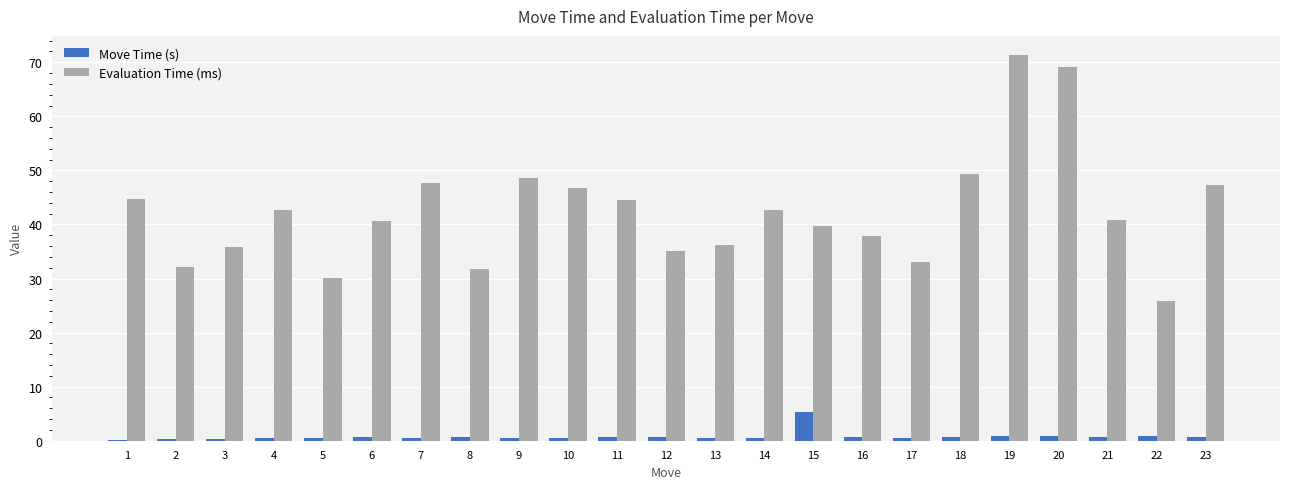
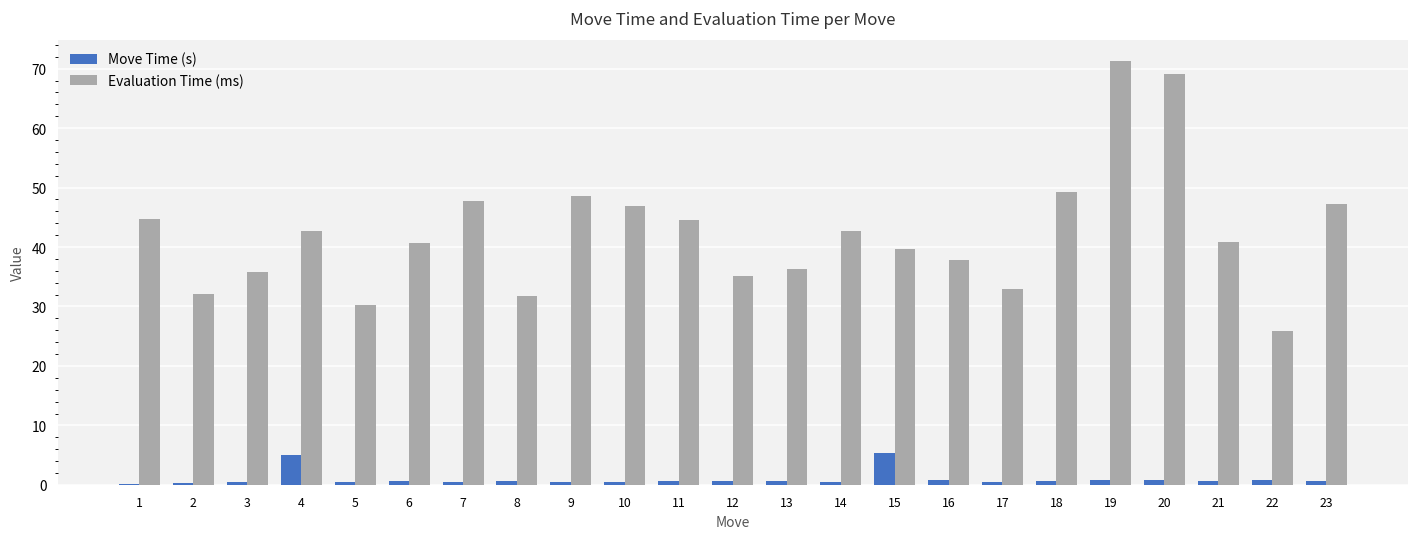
  {
    "Move Time (s)": {
-     "4": 0,
+     "4": 5,
      "5": 1,
      "6": 1,
      "7": 1,
      "8": 1,
      "9": 0,
      "10": 1,
      "11": 1,
      "12": 1,
      "13": 1,
      "14": 1,
      "15": 5,
      "16": 1,
      "17": 1,
      "18": 1,
      "19": 1,
      "20": 1,
      "21": 1,
      "22": 1,
      "23": 1
    },
    "Evaluation Time (ms)": {
      "1": 45,
      "2": 32,
      "3": 36,
      "4": 43,
      "5": 30,
      "6": 41,
      "7": 48,
      "8": 32,
      "9": 49,
      "10": 47,
      "11": 45,
      "12": 35,
      "13": 36,
      "14": 43,
      "15": 40,
      "16": 38,
      "17": 33,
      "18": 49,
      "19": 71,
      "20": 69,
      "21": 41,
      "22": 26,
      "23": 47
    }
  }
